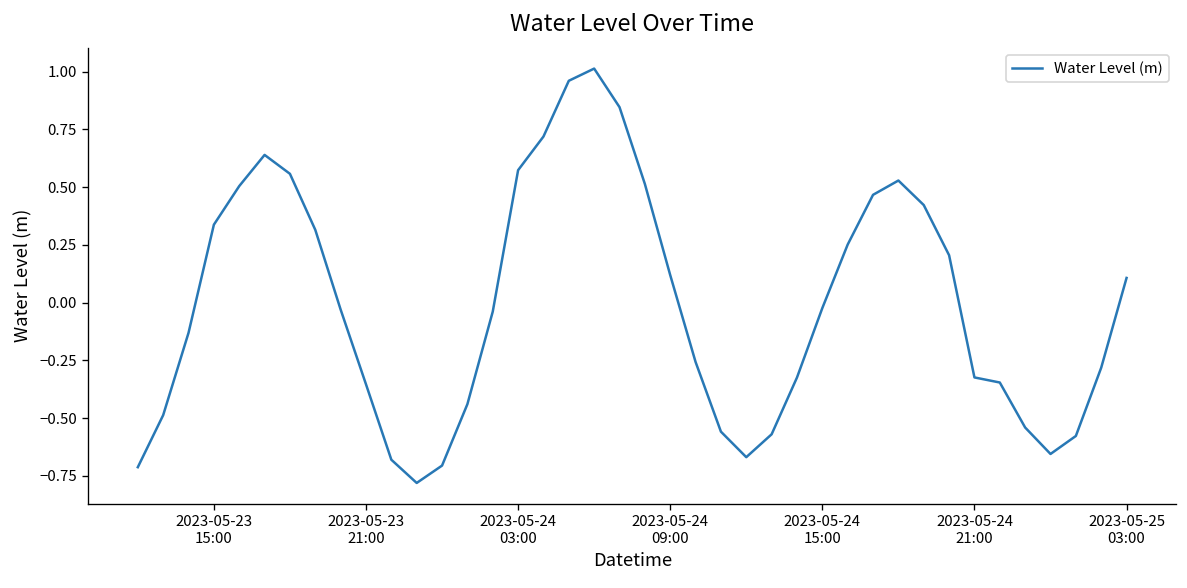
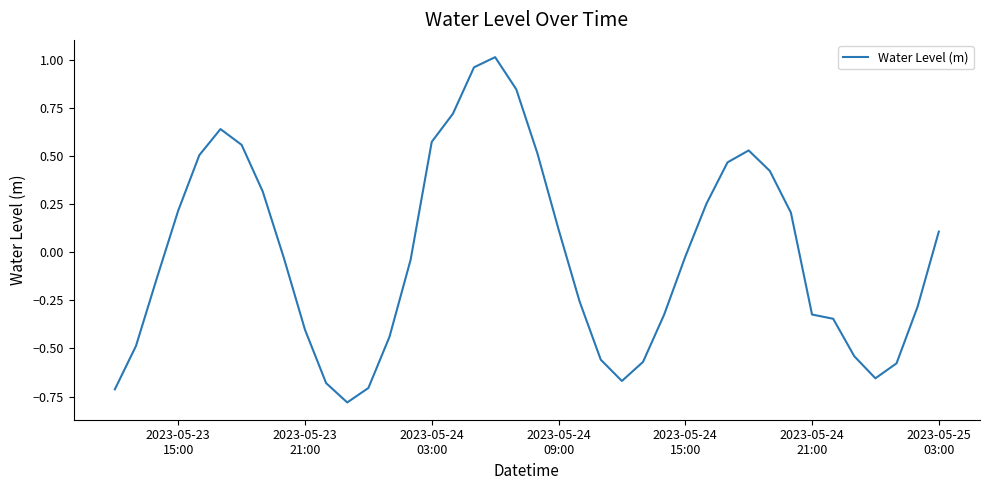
  {
-   "2023-05-23 15:00": 0.34,
-   "2023-05-23 21:00": -0.35,
+   "2023-05-23 15:00": 0.22,
+   "2023-05-23 21:00": -0.40,
    "2023-05-24 03:00": 0.57,
    "2023-05-24 09:00": 0.12,
    "2023-05-24 15:00": -0.02,
    "2023-05-24 21:00": -0.32,
    "2023-05-25 03:00": 0.11
  }
